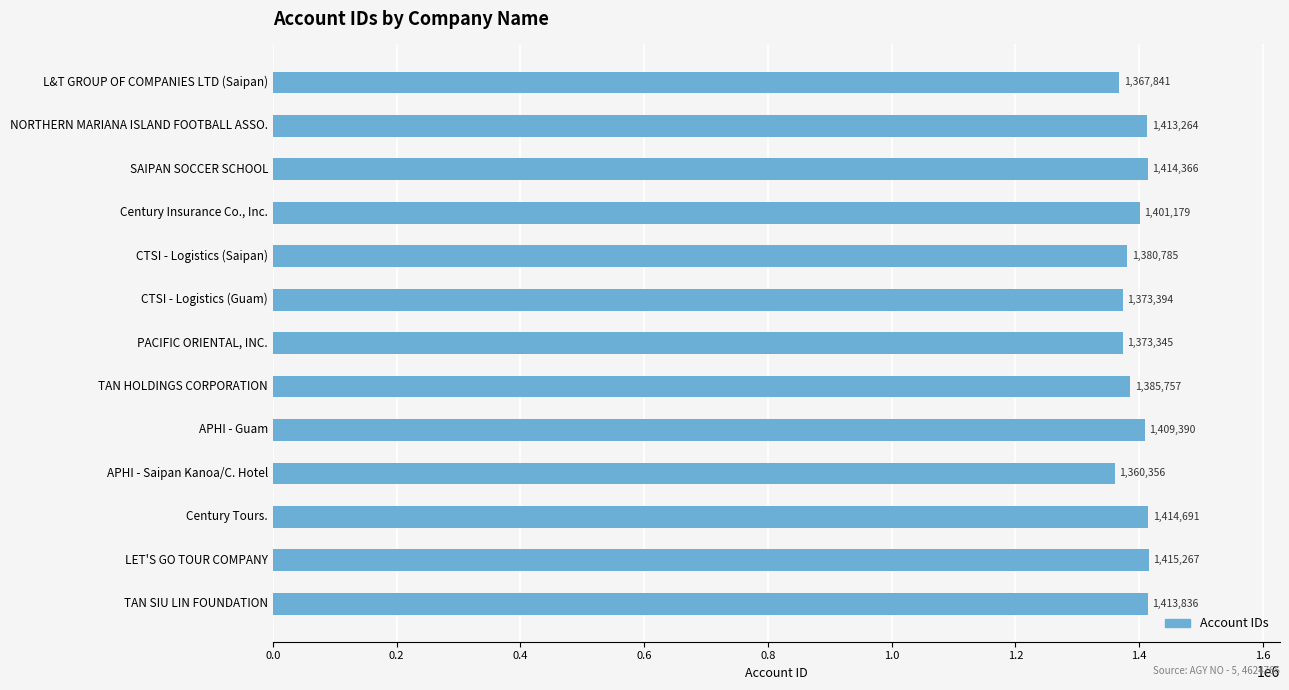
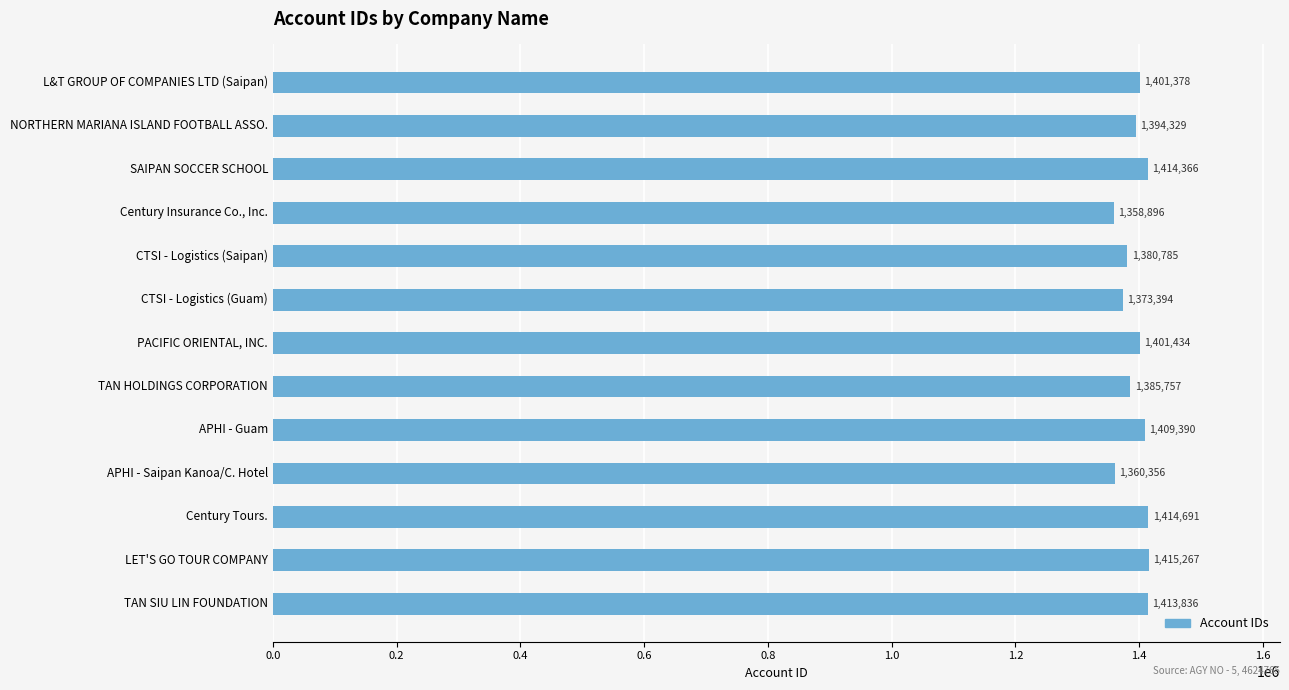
  {
-   "L&T GROUP OF COMPANIES LTD (Saipan)": "1,367,841",
-   "NORTHERN MARIANA ISLAND FOOTBALL ASSO.": "1,413,264",
+   "L&T GROUP OF COMPANIES LTD (Saipan)": "1,401,378",
+   "NORTHERN MARIANA ISLAND FOOTBALL ASSO.": "1,394,329",
    "SAIPAN SOCCER SCHOOL": "1,414,366",
-   "Century Insurance Co., Inc.": "1,401,179",
+   "Century Insurance Co., Inc.": "1,358,896",
    "CTSI - Logistics (Saipan)": "1,380,785",
    "CTSI - Logistics (Guam)": "1,373,394",
-   "PACIFIC ORIENTAL, INC.": "1,373,345",
+   "PACIFIC ORIENTAL, INC.": "1,401,434",
    "TAN HOLDINGS CORPORATION": "1,385,757",
    "APHI - Guam": "1,409,390",
    "APHI - Saipan Kanoa/C. Hotel": "1,360,356",
    "Century Tours.": "1,414,691",
    "LET'S GO TOUR COMPANY": "1,415,267",
    "TAN SIU LIN FOUNDATION": "1,413,836"
  }
